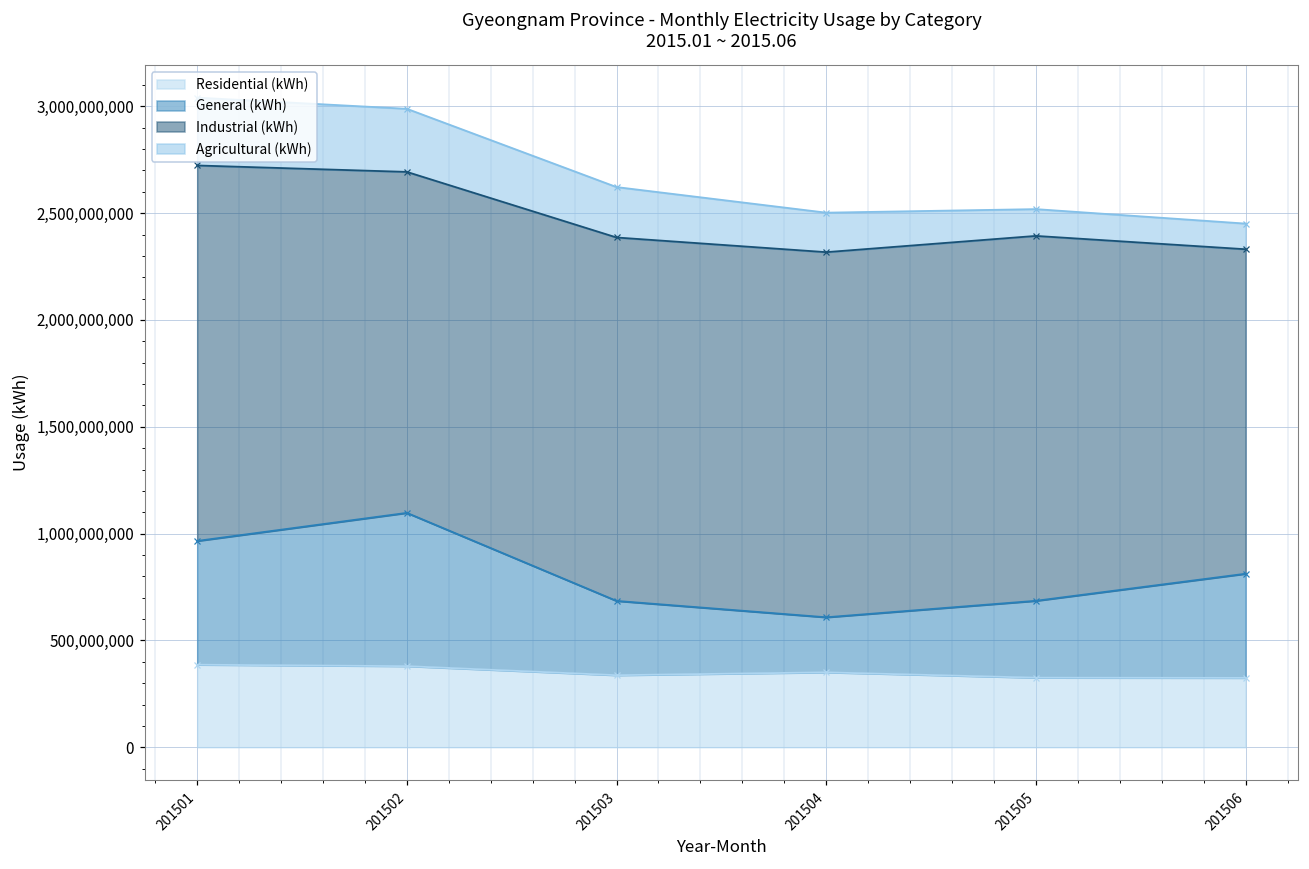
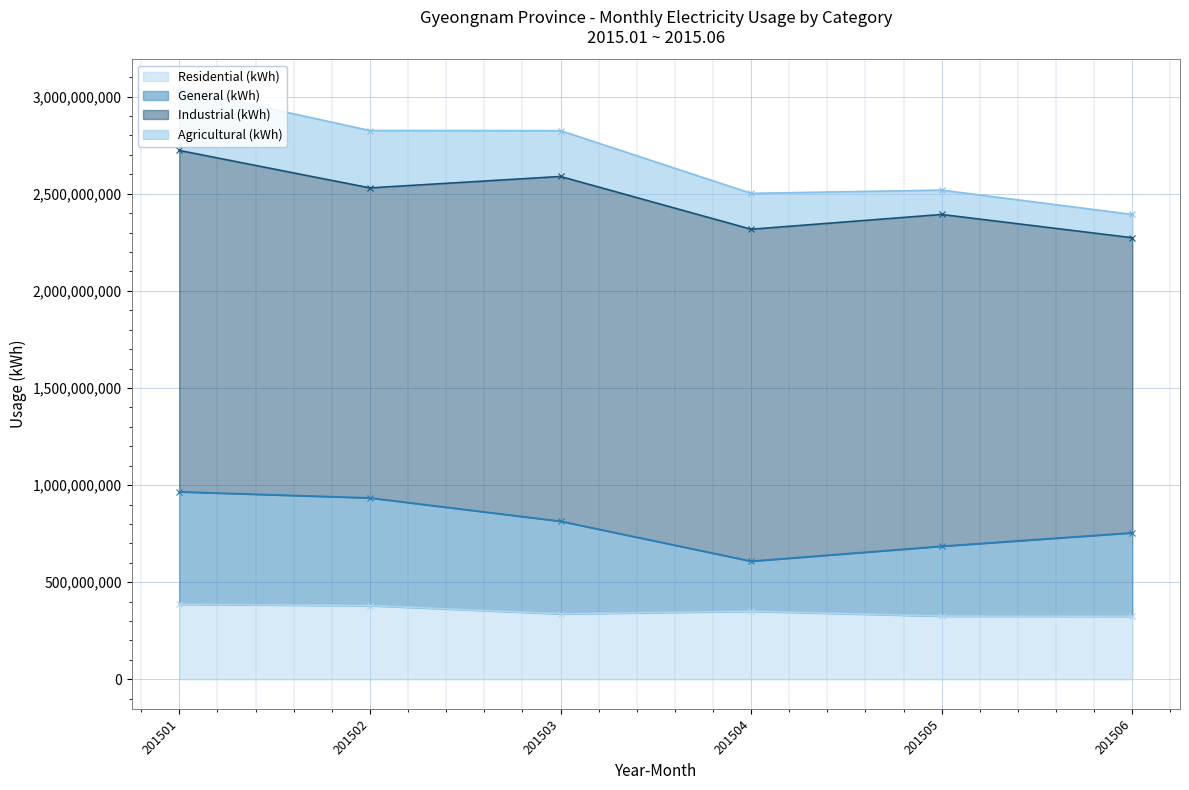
  {
    "General (kWh)": {
      "201501": "580,000,000",
-     "201502": "720,000,000",
-     "201503": "350,000,000",
+     "201502": "550,000,000",
+     "201503": "480,000,000",
      "201504": "260,000,000",
      "201505": "360,000,000",
-     "201506": "490,000,000"
+     "201506": "430,000,000"
    },
    "Industrial (kWh)": {
      "201501": "1,760,000,000",
      "201502": "1,600,000,000",
-     "201503": "1,700,000,000",
+     "201503": "1,780,000,000",
      "201504": "1,710,000,000",
      "201505": "1,710,000,000",
      "201506": "1,520,000,000"
    }
  }
